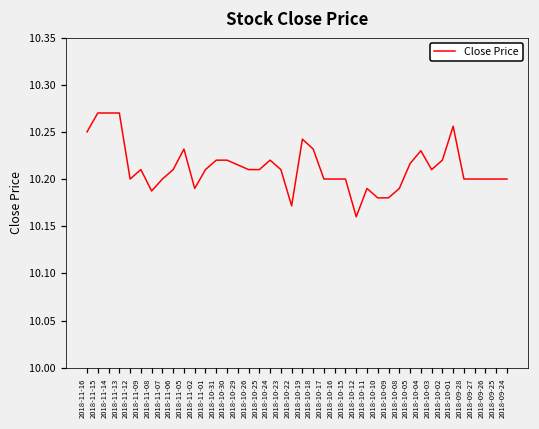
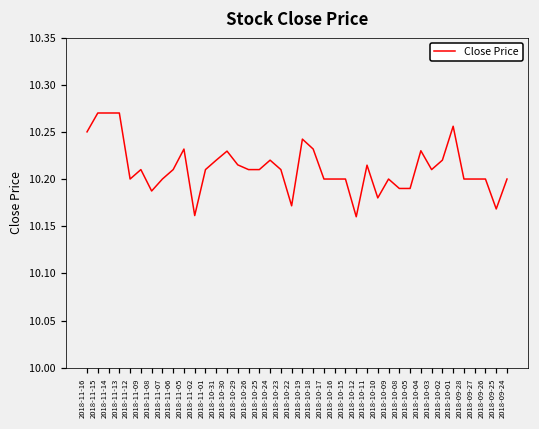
  {
    "2018-11-16": 10.25,
    "2018-11-15": 10.27,
    "2018-11-14": 10.27,
    "2018-11-13": 10.27,
    "2018-11-12": 10.20,
    "2018-11-09": 10.21,
    "2018-11-08": 10.19,
    "2018-11-07": 10.20,
    "2018-11-06": 10.21,
    "2018-11-05": 10.23,
-   "2018-11-02": 10.19,
+   "2018-11-02": 10.16,
    "2018-11-01": 10.21,
    "2018-10-31": 10.22,
-   "2018-10-30": 10.22,
+   "2018-10-30": 10.23,
    "2018-10-29": 10.22,
    "2018-10-26": 10.21,
    "2018-10-25": 10.21,
    "2018-10-24": 10.22,
    "2018-10-23": 10.21,
    "2018-10-22": 10.17,
    "2018-10-19": 10.24,
    "2018-10-18": 10.23,
    "2018-10-17": 10.20,
    "2018-10-16": 10.20,
    "2018-10-15": 10.20,
    "2018-10-12": 10.16,
-   "2018-10-11": 10.19,
+   "2018-10-11": 10.21,
    "2018-10-10": 10.18,
-   "2018-10-09": 10.18,
+   "2018-10-09": 10.20,
    "2018-10-08": 10.19,
-   "2018-10-05": 10.22,
+   "2018-10-05": 10.19,
    "2018-10-04": 10.23,
    "2018-10-03": 10.21,
    "2018-10-02": 10.22,
    "2018-10-01": 10.26,
    "2018-09-28": 10.20,
    "2018-09-27": 10.20,
    "2018-09-26": 10.20,
-   "2018-09-25": 10.20,
+   "2018-09-25": 10.17,
    "2018-09-24": 10.20
  }
